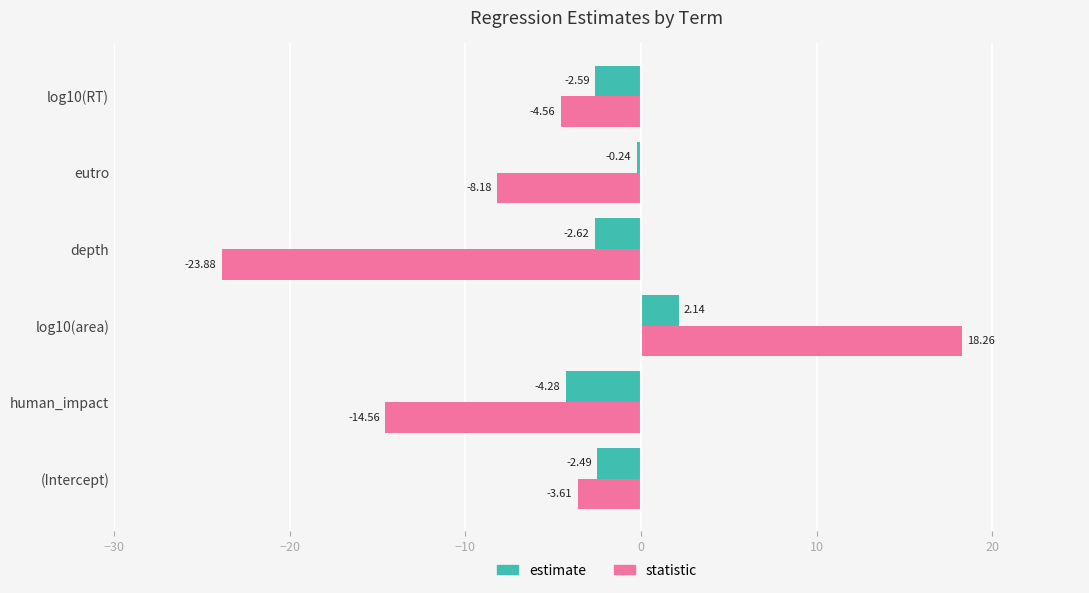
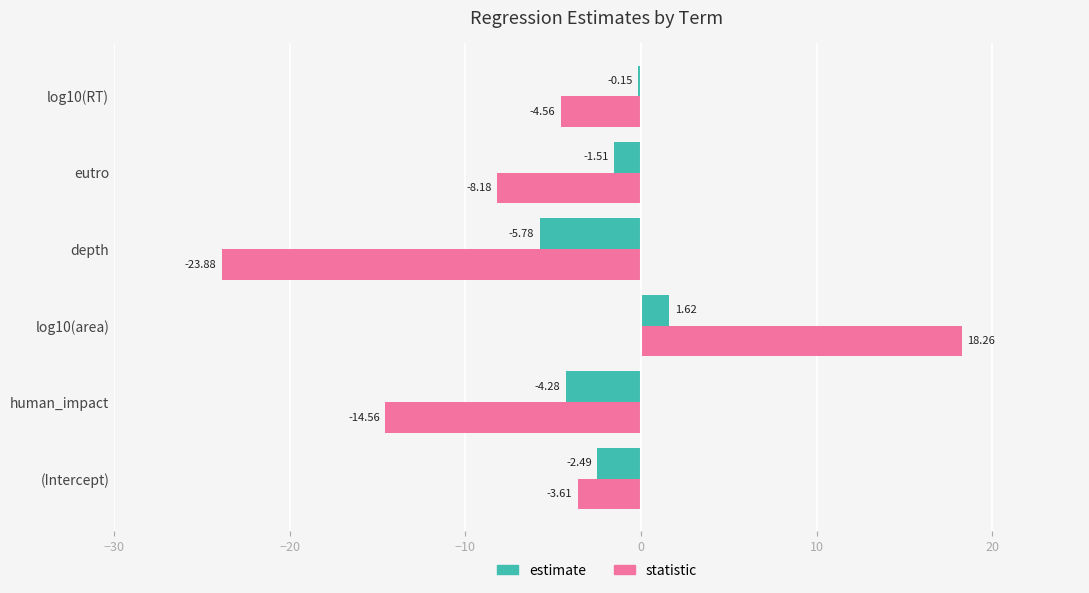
  {
    "estimate": {
-     "log10(RT)": -2.59,
-     "eutro": -0.24,
-     "depth": -2.62,
-     "log10(area)": 2.14,
+     "log10(RT)": -0.15,
+     "eutro": -1.51,
+     "depth": -5.78,
+     "log10(area)": 1.62,
      "human_impact": -4.28,
      "(Intercept)": -2.49
    },
    "statistic": {
      "log10(RT)": -4.56,
      "eutro": -8.18,
      "depth": -23.88,
      "log10(area)": 18.26,
      "human_impact": -14.56,
      "(Intercept)": -3.61
    }
  }
